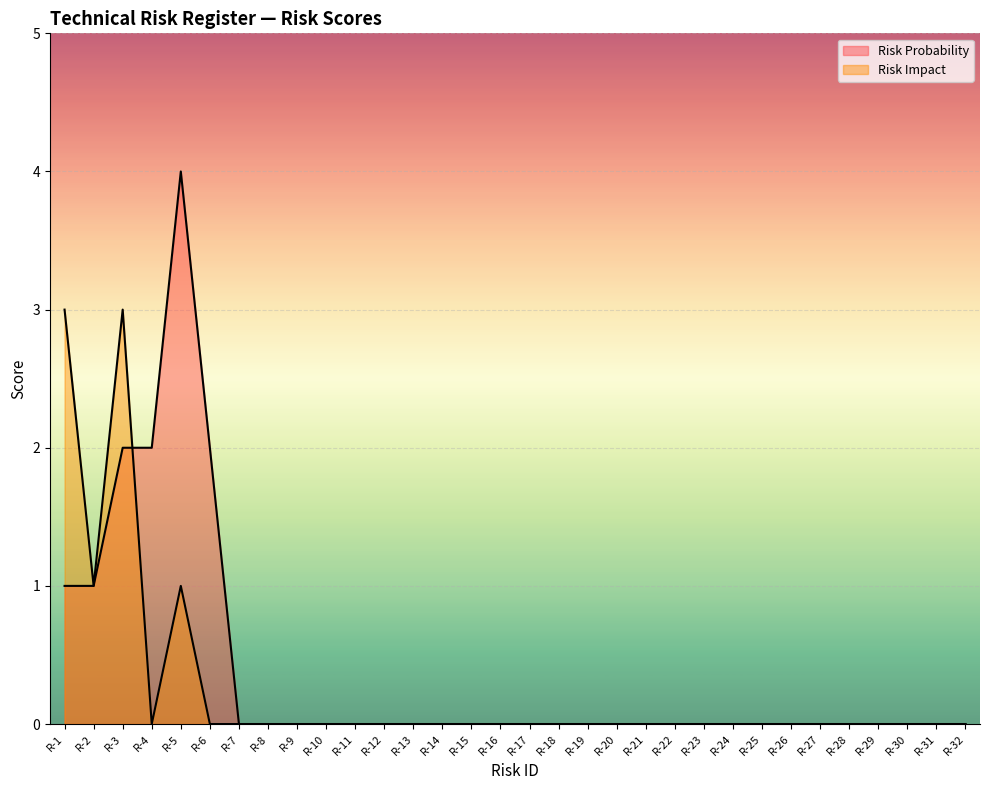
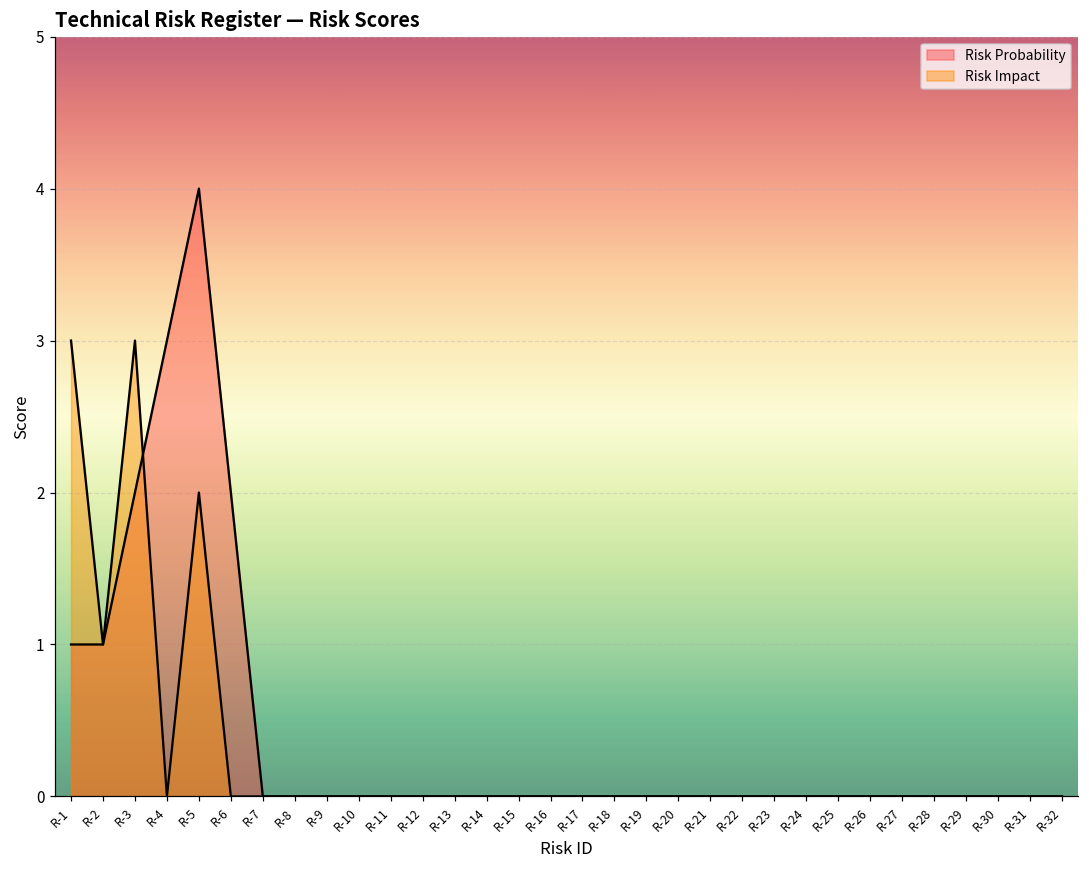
  {
    "Risk Probability": {
      "R-1": 1,
      "R-3": 2,
-     "R-4": 2,
+     "R-4": 3,
      "R-5": 4,
      "R-6": 2
    },
    "Risk Impact": {
      "R-1": 3,
      "R-3": 3,
      "R-4": 0,
-     "R-5": 1,
+     "R-5": 2,
      "R-6": 0
    }
  }
